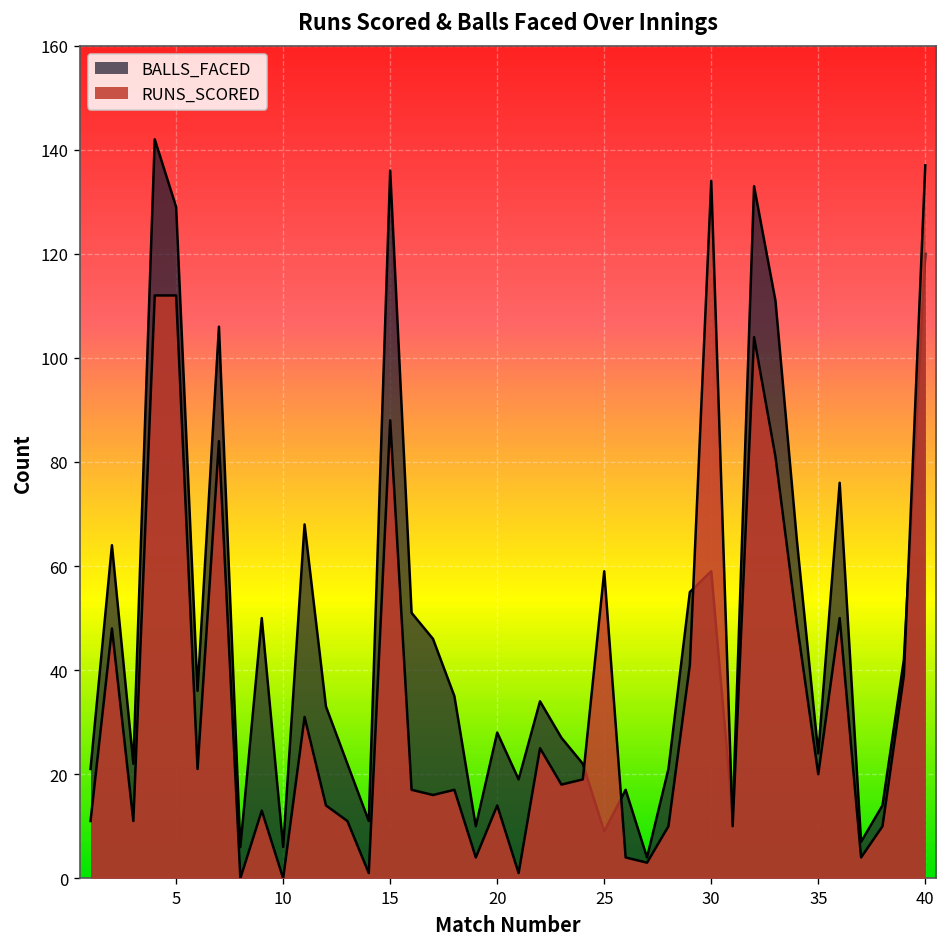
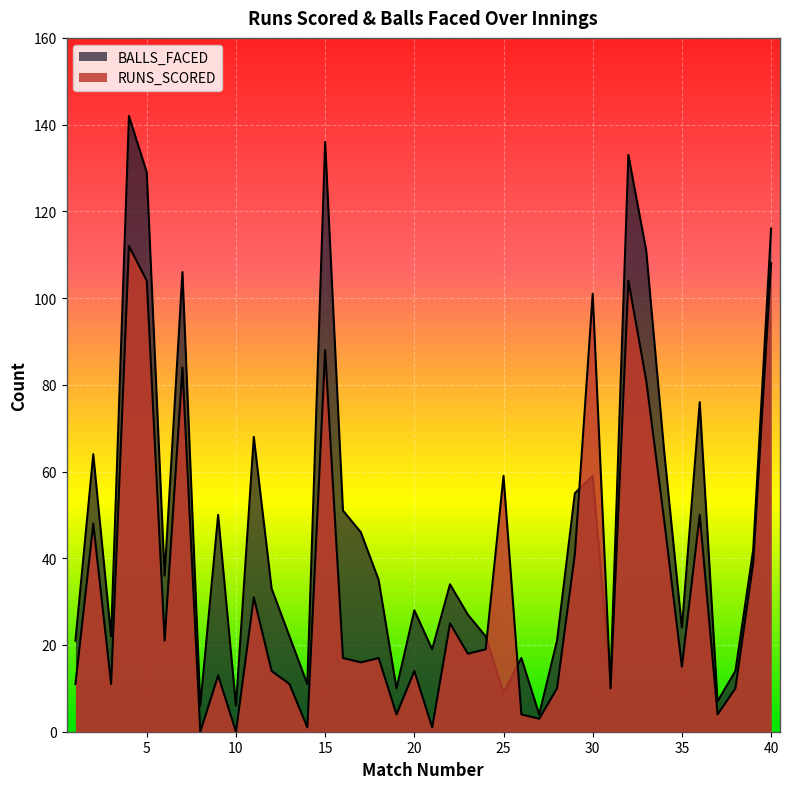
  {
    "BALLS_FACED": {
      "5": 129,
      "10": 6,
      "15": 136,
      "20": 28,
      "25": 9,
      "30": 59,
      "35": 24,
-     "40": 120
+     "40": 116
    },
    "RUNS_SCORED": {
-     "5": 112,
+     "5": 104,
      "10": 0,
      "15": 88,
      "20": 14,
      "25": 59,
-     "30": 134,
-     "35": 20,
-     "40": 137
+     "30": 101,
+     "35": 15,
+     "40": 108
    }
  }
